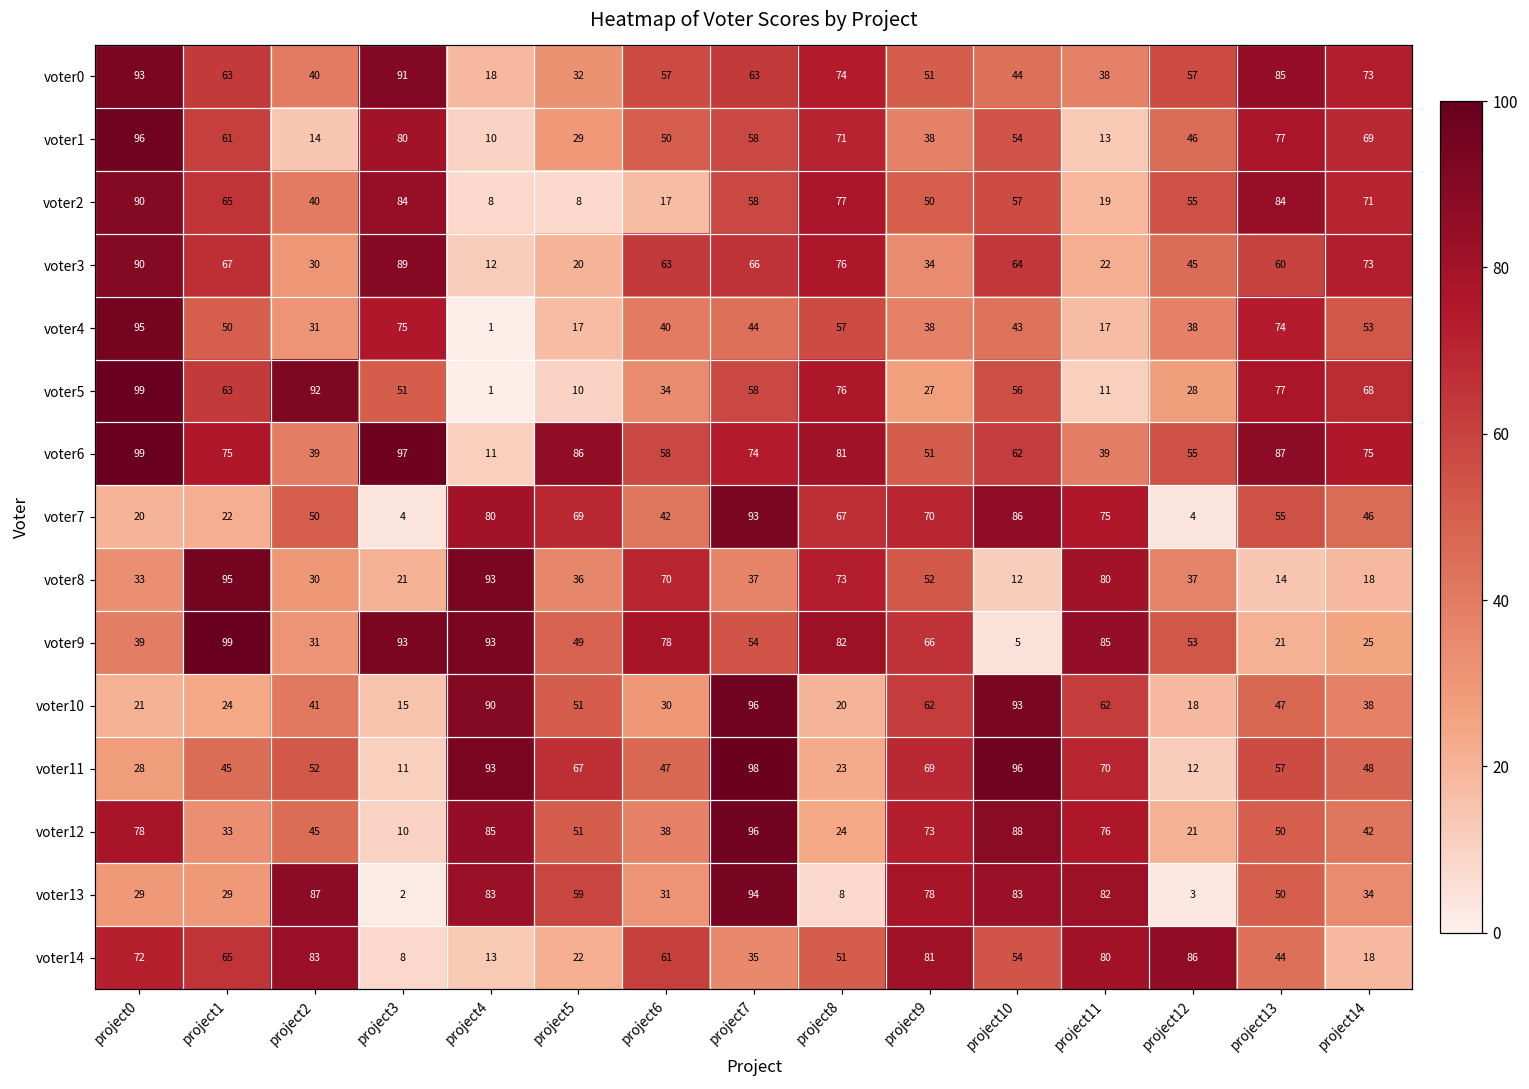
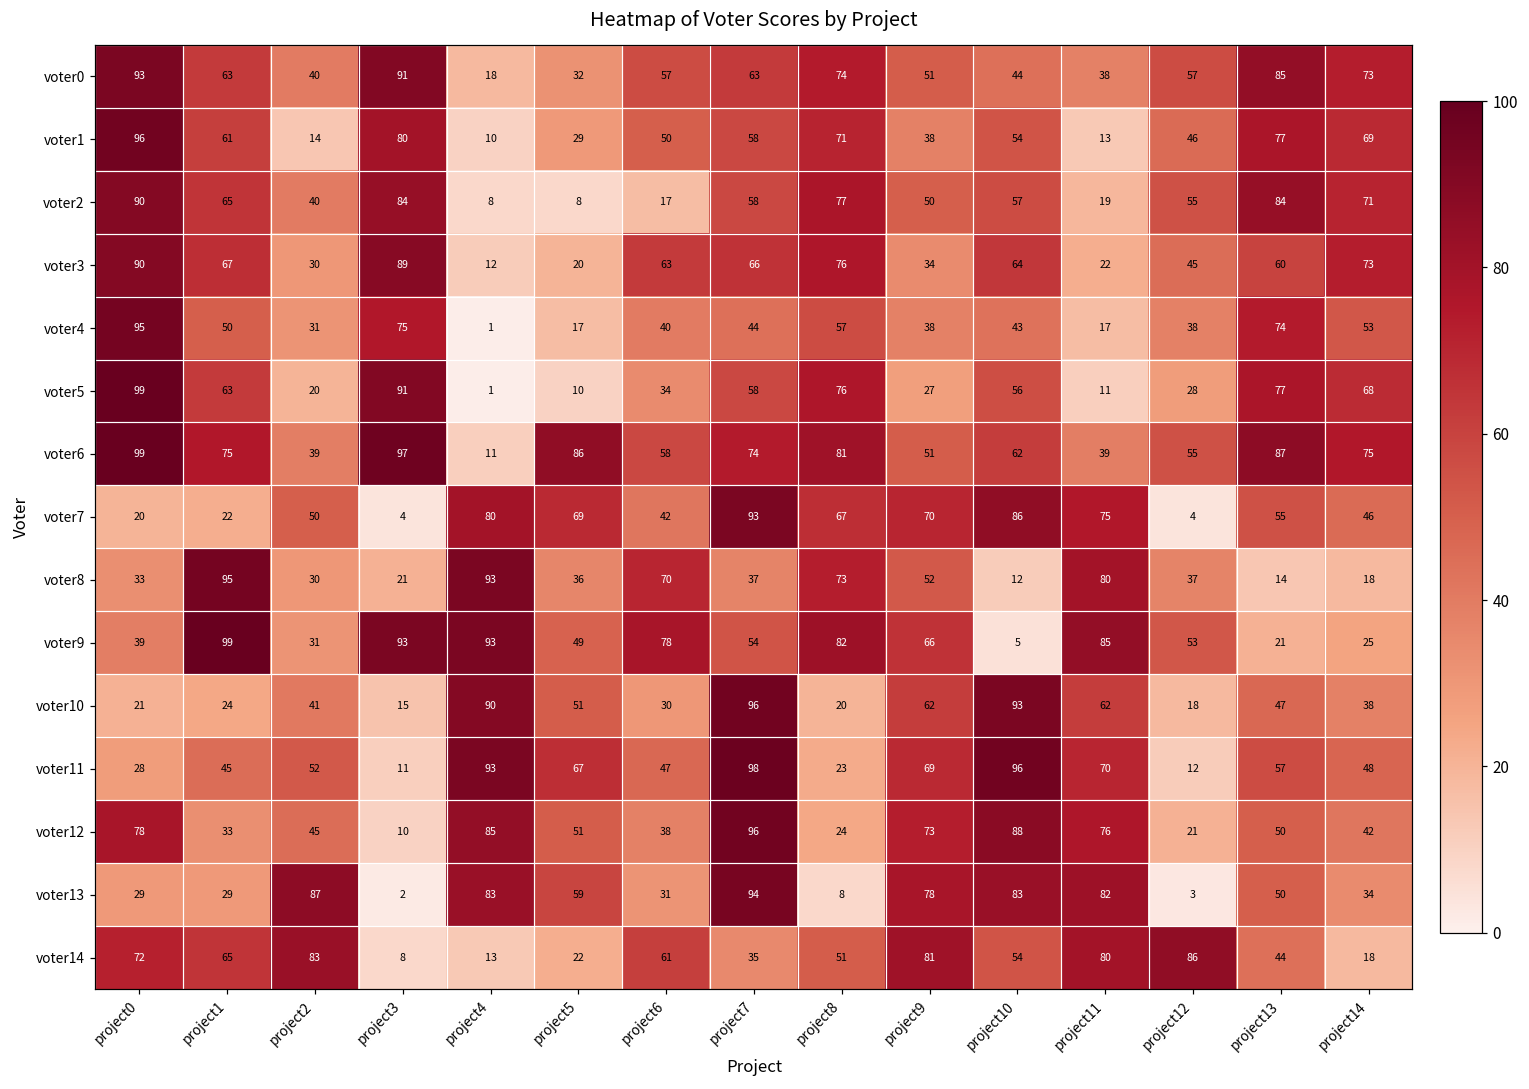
  {
    "voter5": {
      "project0": 99,
      "project1": 63,
-     "project2": 92,
-     "project3": 51,
+     "project2": 20,
+     "project3": 91,
      "project4": 1,
      "project5": 10,
      "project6": 34,
      "project7": 58,
      "project8": 76,
      "project9": 27,
      "project10": 56,
      "project11": 11,
      "project12": 28,
      "project13": 77,
      "project14": 68
    }
  }
